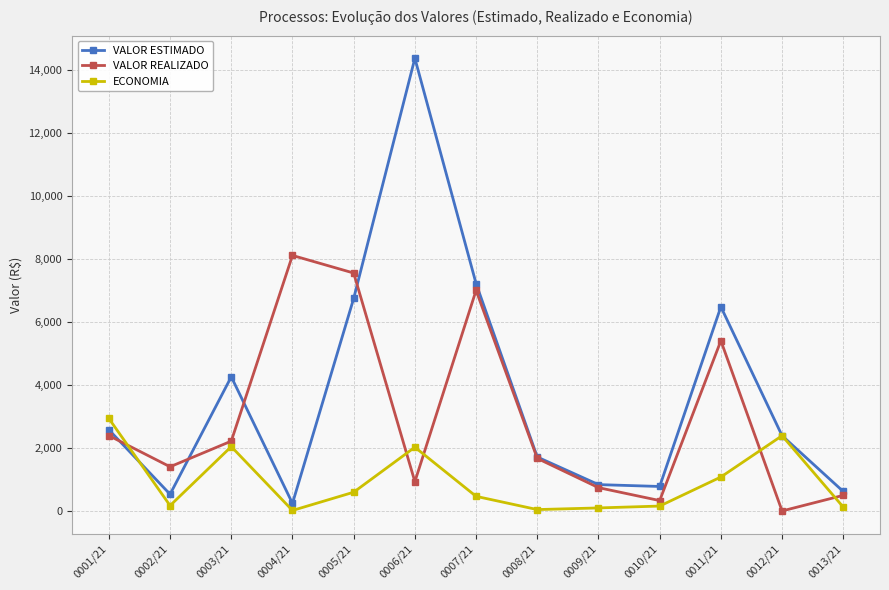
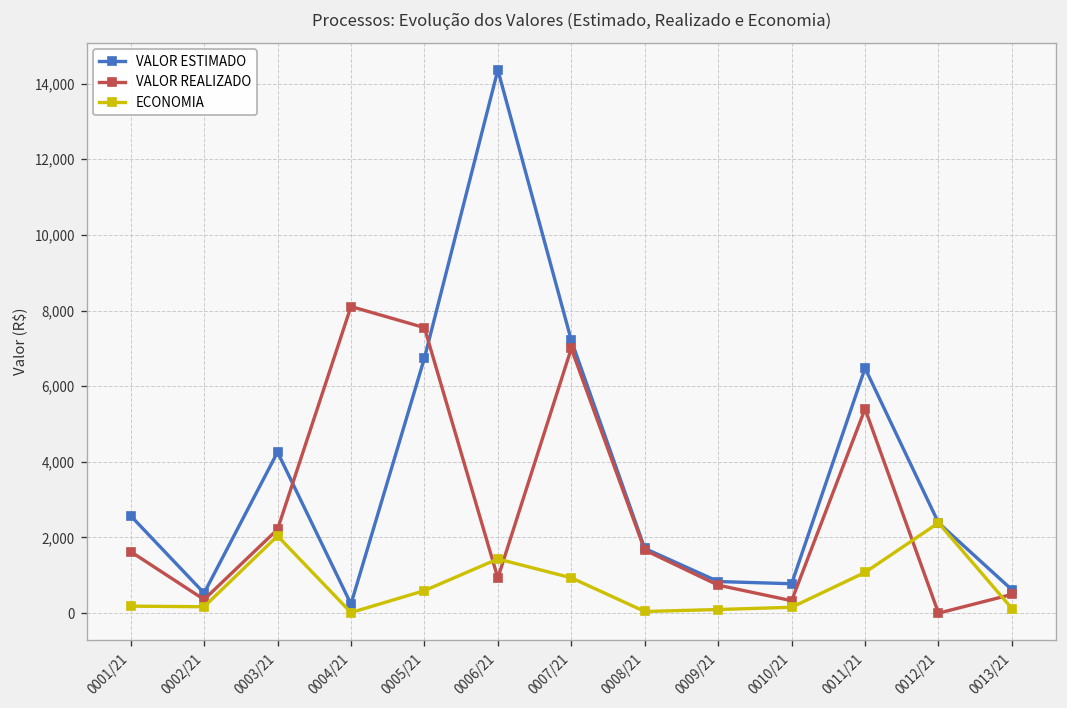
  {
    "VALOR ESTIMADO": {
      "0001/21": "2,600",
      "0002/21": "500",
      "0003/21": "4,300",
      "0004/21": "200",
      "0005/21": "6,700",
      "0006/21": "14,400",
      "0007/21": "7,200",
      "0009/21": "800",
      "0010/21": "800",
      "0011/21": "6,500",
      "0013/21": "600"
    },
    "VALOR REALIZADO": {
-     "0001/21": "2,400",
-     "0002/21": "1,400",
+     "0001/21": "1,600",
+     "0002/21": "400",
      "0003/21": "2,200",
      "0004/21": "8,100",
      "0005/21": "7,500",
      "0006/21": "900",
      "0007/21": "7,000",
      "0009/21": "700",
      "0010/21": "300",
      "0011/21": "5,400",
      "0012/21": "0",
      "0013/21": "500"
    },
    "ECONOMIA": {
-     "0001/21": "2,900",
+     "0001/21": "200",
      "0002/21": "200",
      "0003/21": "2,000",
      "0004/21": "0",
      "0005/21": "600",
-     "0006/21": "2,000",
-     "0007/21": "500",
+     "0006/21": "1,400",
+     "0007/21": "900",
      "0008/21": "0",
      "0009/21": "100",
      "0010/21": "200",
      "0011/21": "1,100",
      "0013/21": "100"
    }
  }
